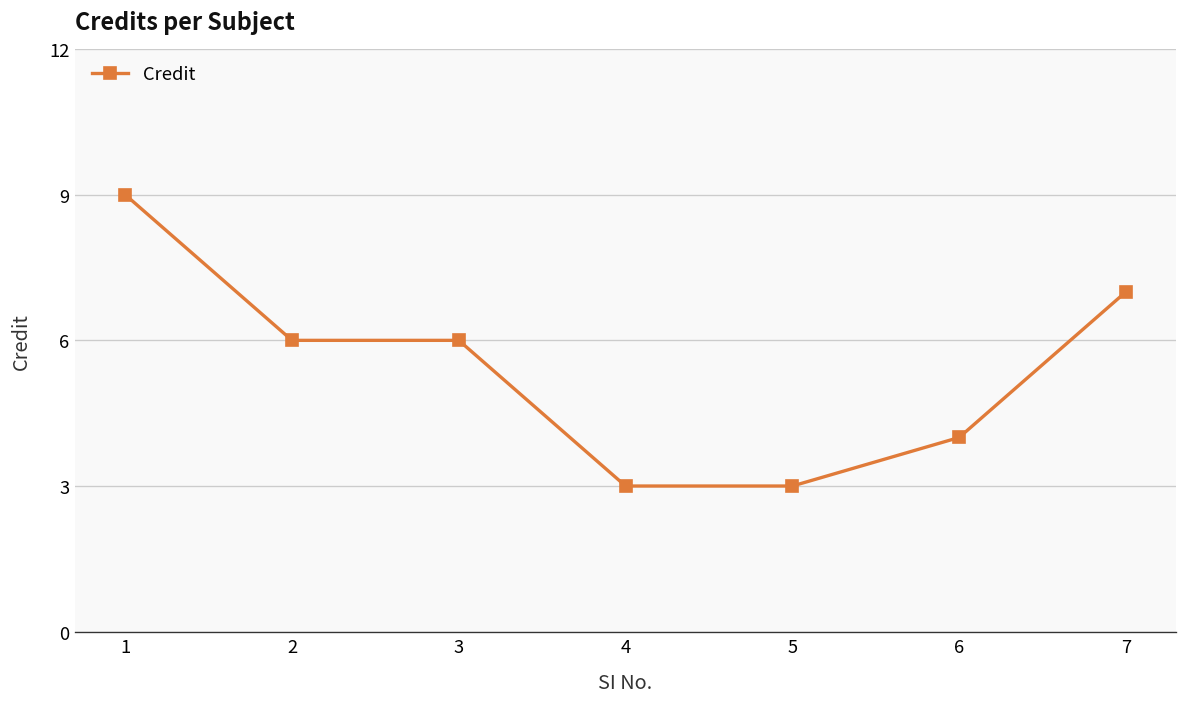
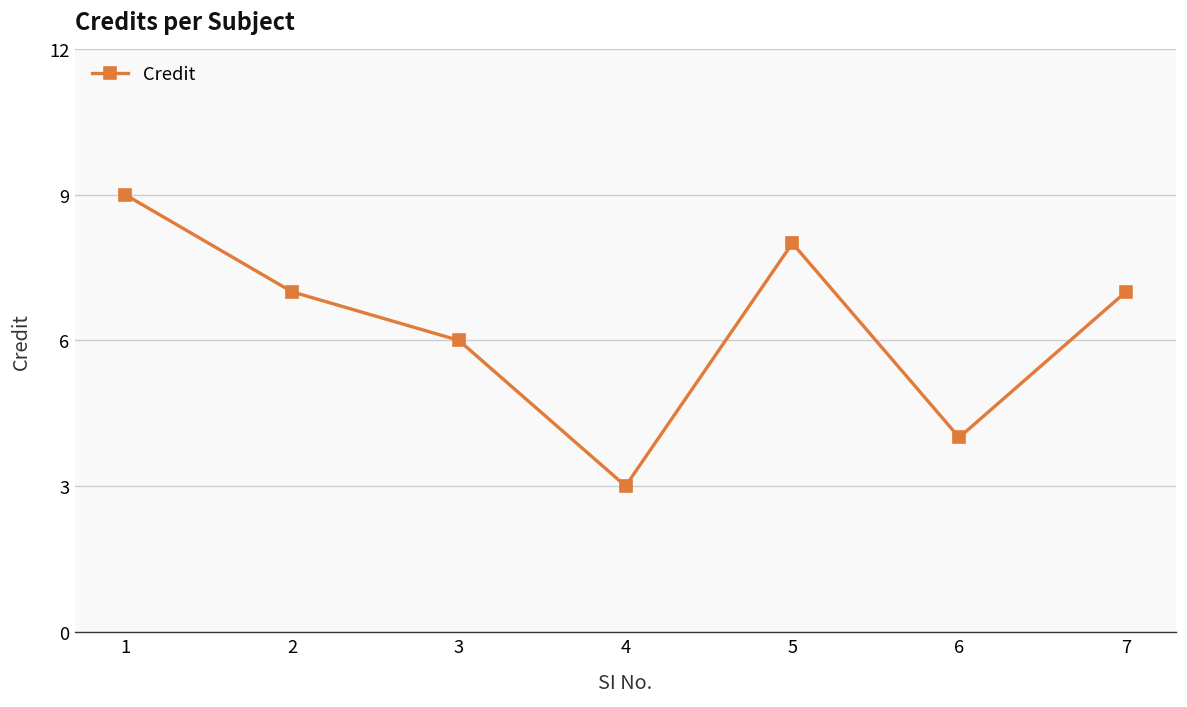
  {
    "1": 9,
-   "2": 6,
+   "2": 7,
    "3": 6,
    "4": 3,
-   "5": 3,
+   "5": 8,
    "6": 4,
    "7": 7
  }
